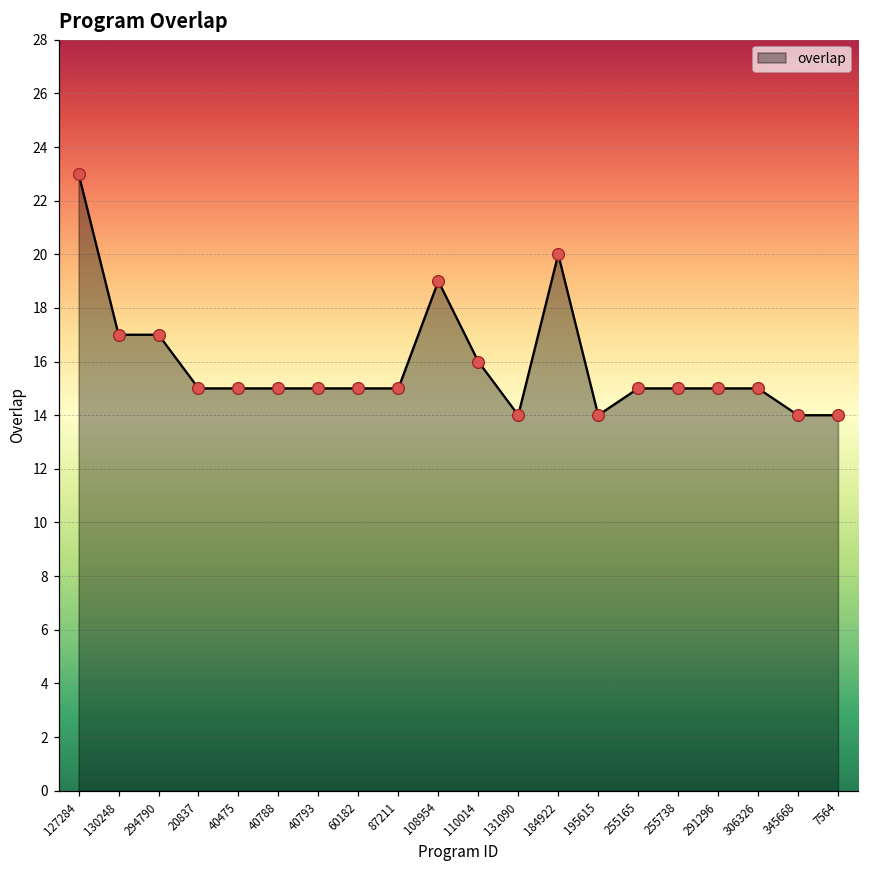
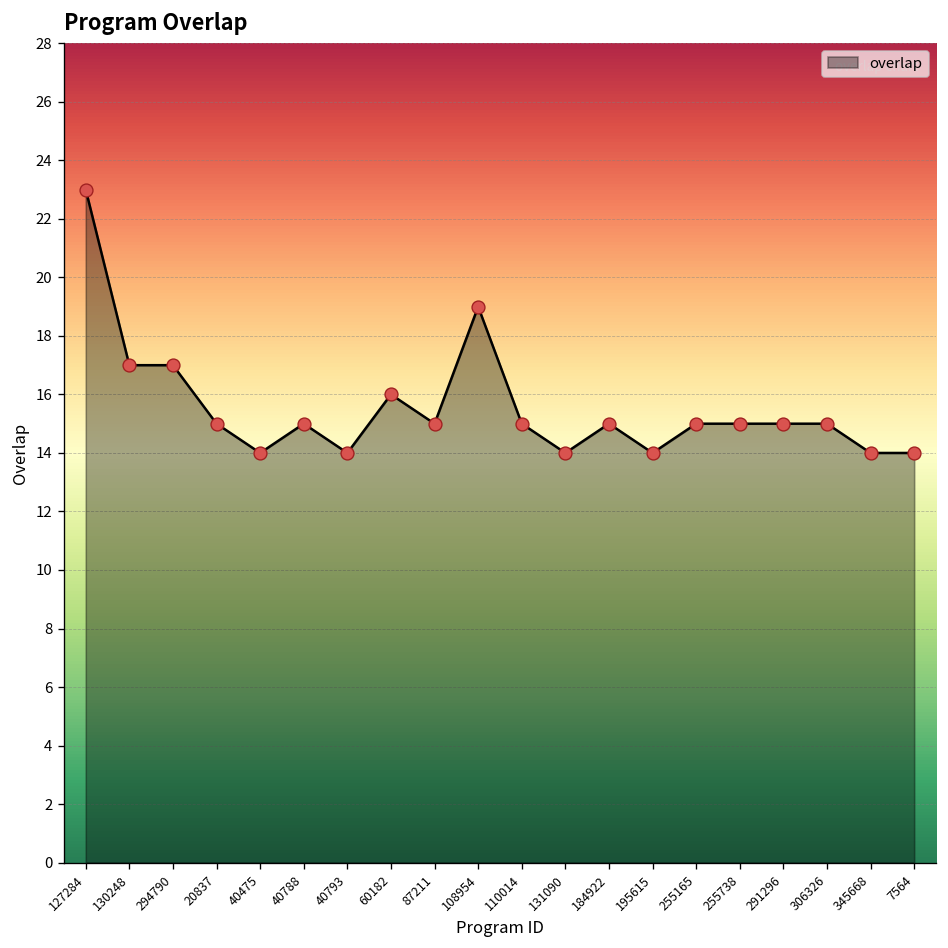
  {
    "127284": 23,
    "130248": 17,
    "294790": 17,
    "20837": 15,
-   "40475": 15,
+   "40475": 14,
    "40788": 15,
-   "40793": 15,
-   "60182": 15,
+   "40793": 14,
+   "60182": 16,
    "87211": 15,
    "108954": 19,
-   "110014": 16,
+   "110014": 15,
    "131090": 14,
-   "184922": 20,
+   "184922": 15,
    "195615": 14,
    "255165": 15,
    "255738": 15,
    "291296": 15,
    "306326": 15,
    "345668": 14,
    "7564": 14
  }
